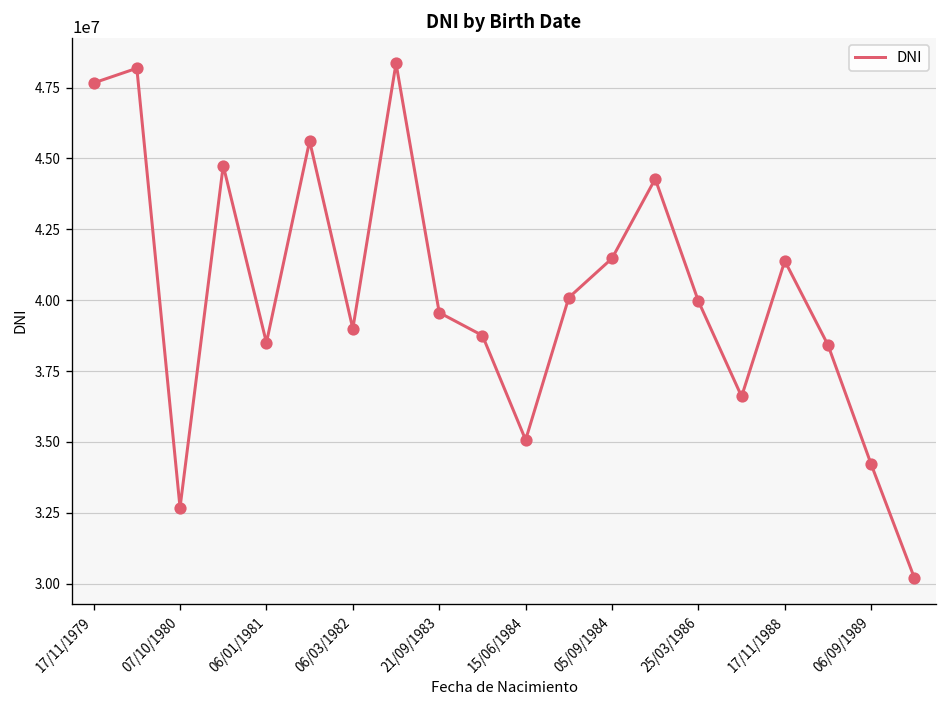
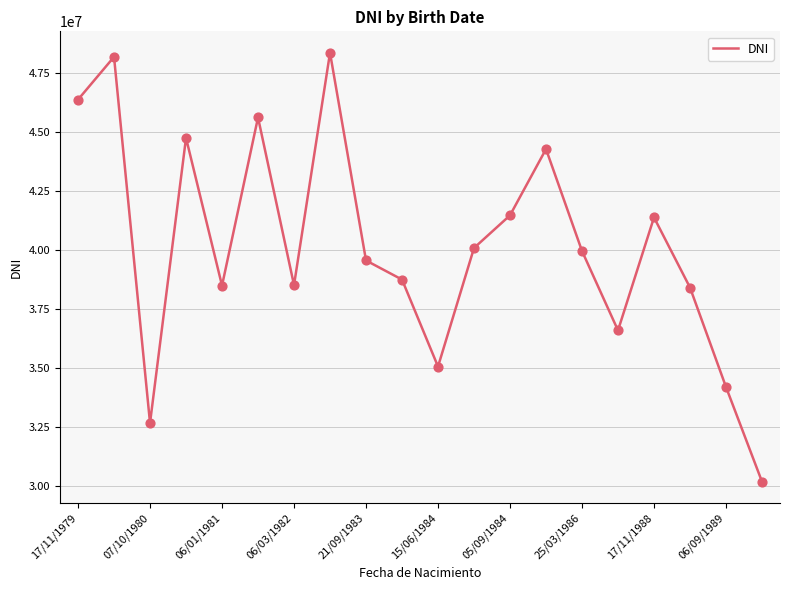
  {
-   "17/11/1979": 47700000,
-   "06/03/1982": 39000000,
+   "17/11/1979": 46400000,
+   "06/03/1982": 38500000,
    "15/06/1984": 35100000,
    "05/09/1984": 41500000,
    "17/11/1988": 41400000
  }
